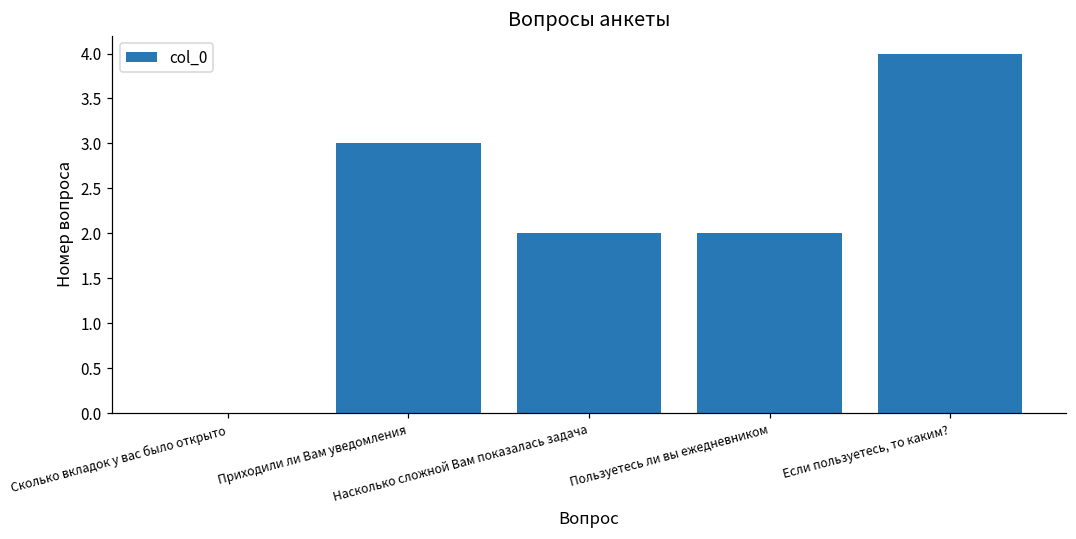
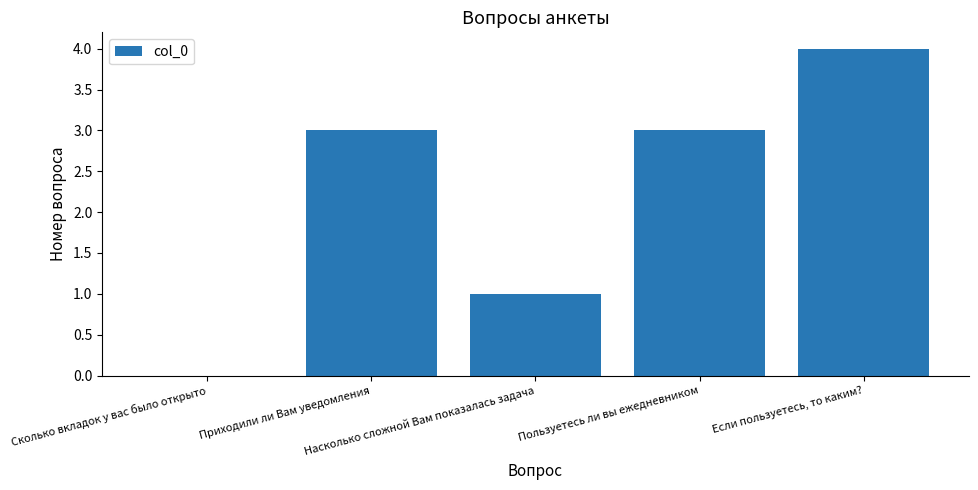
  {
    "Сколько вкладок у вас было открыто": 0,
    "Приходили ли Вам уведомления": 3,
-   "Насколько сложной Вам показалась задача": 2,
-   "Пользуетесь ли вы ежедневником": 2,
+   "Насколько сложной Вам показалась задача": 1,
+   "Пользуетесь ли вы ежедневником": 3,
    "Если пользуетесь, то каким?": 4
  }
